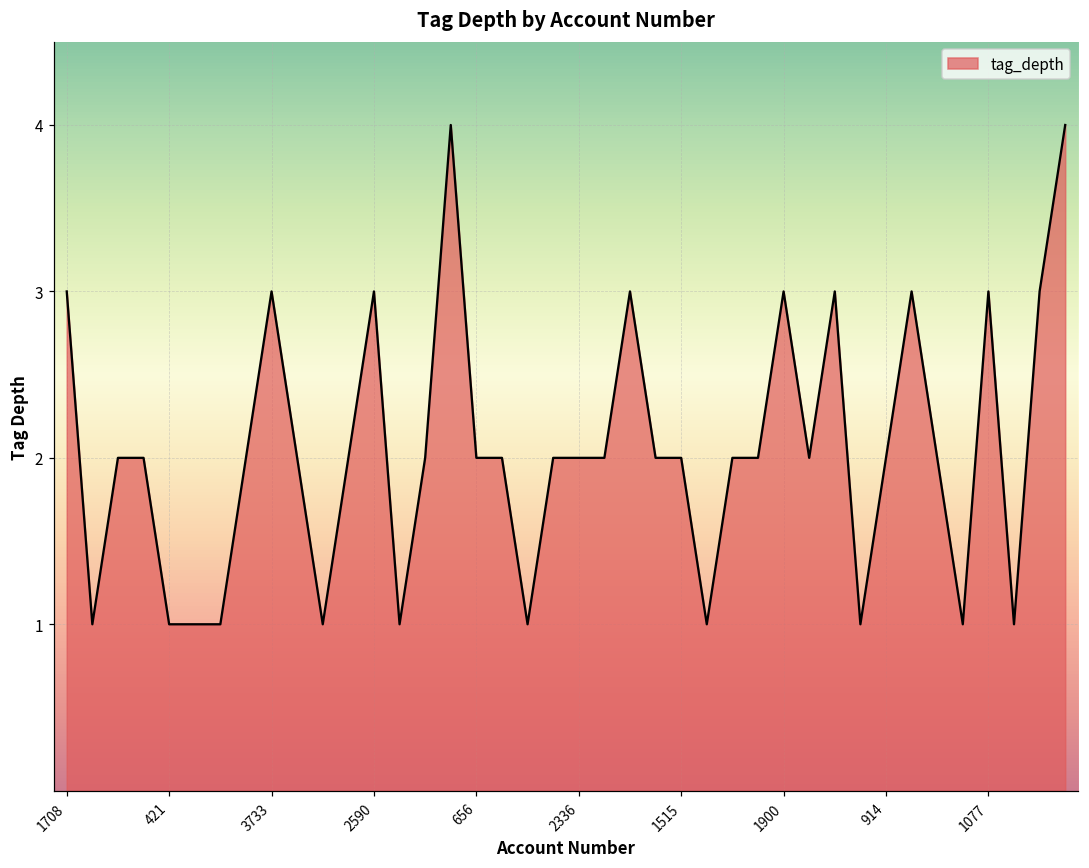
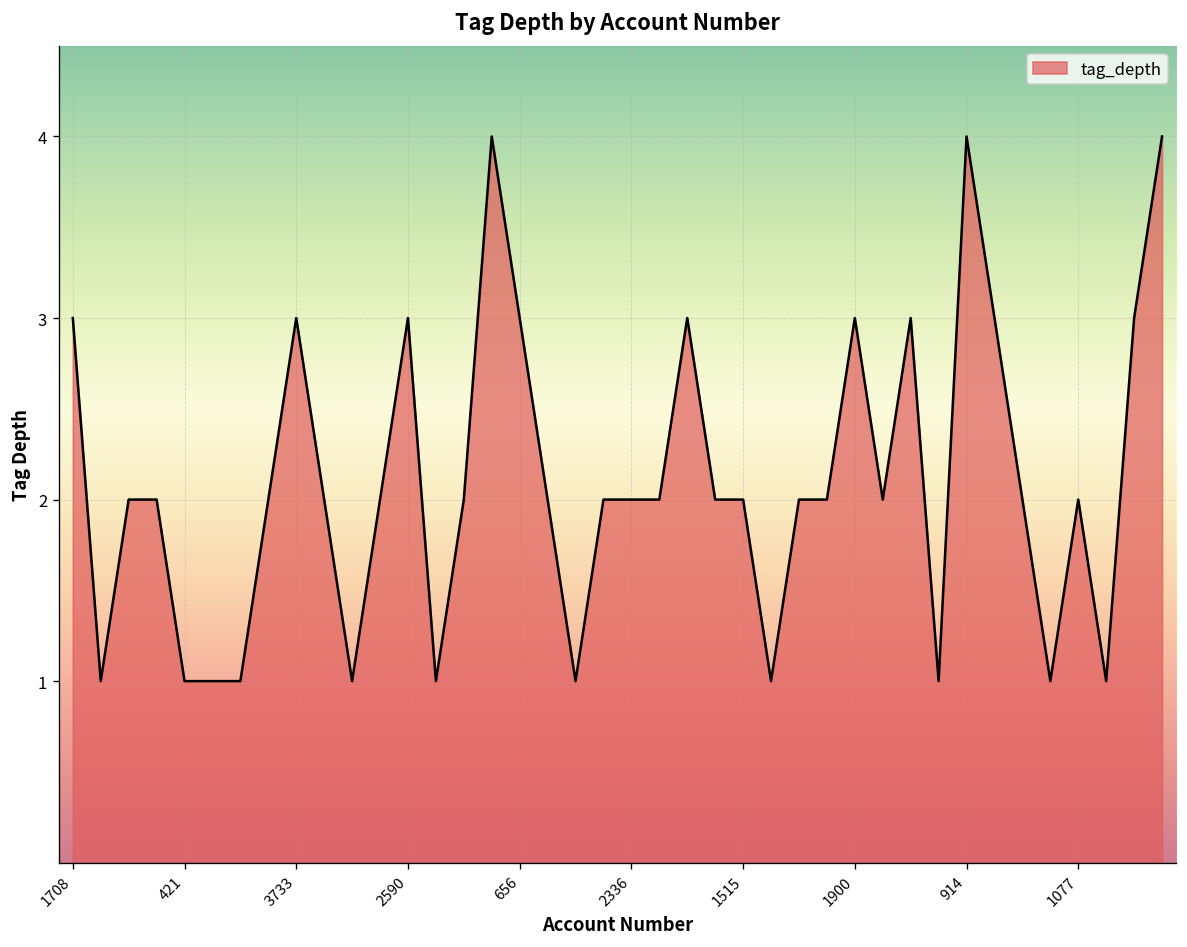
  {
    "1708": 3,
    "421": 1,
    "3733": 3,
    "2590": 3,
-   "656": 2,
+   "656": 3,
    "2336": 2,
    "1515": 2,
    "1900": 3,
-   "914": 2,
-   "1077": 3
+   "914": 4,
+   "1077": 2
  }
